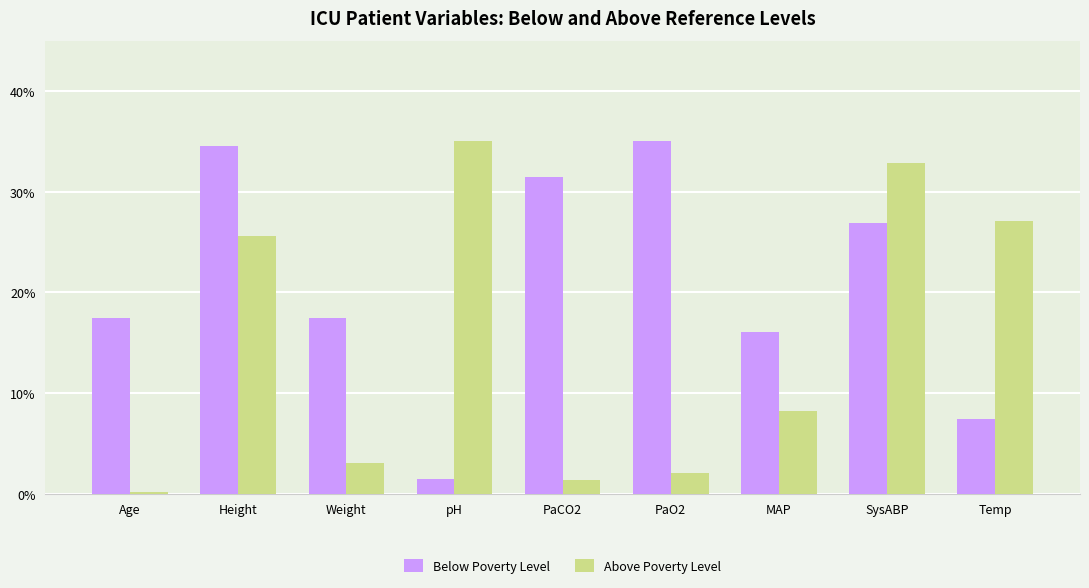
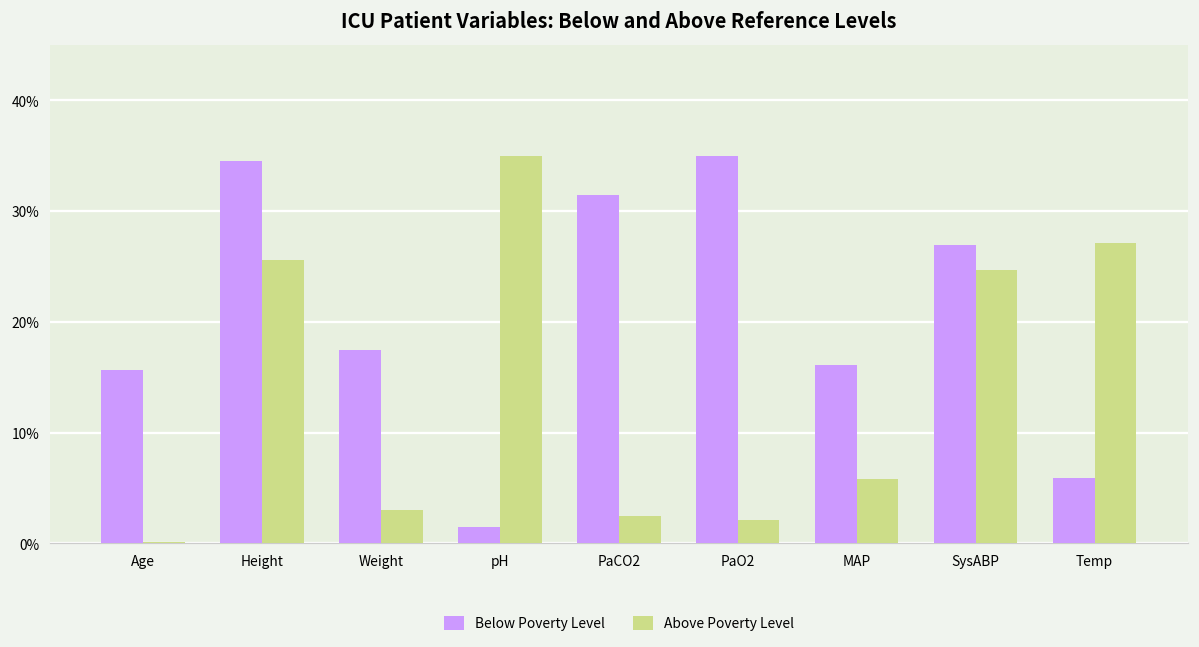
  {
    "Below Poverty Level": {
-     "Age": "17.5%",
+     "Age": "15.6%",
      "Height": "34.5%",
      "Weight": "17.5%",
      "pH": "1.5%",
      "PaCO2": "31.5%",
      "PaO2": "35.0%",
      "MAP": "16.1%",
      "SysABP": "26.9%",
-     "Temp": "7.5%"
+     "Temp": "5.9%"
    },
    "Above Poverty Level": {
      "Height": "25.6%",
      "Weight": "3.0%",
      "pH": "35.0%",
-     "PaCO2": "1.4%",
+     "PaCO2": "2.5%",
      "PaO2": "2.1%",
-     "MAP": "8.2%",
-     "SysABP": "32.9%",
+     "MAP": "5.8%",
+     "SysABP": "24.7%",
      "Temp": "27.1%"
    }
  }
